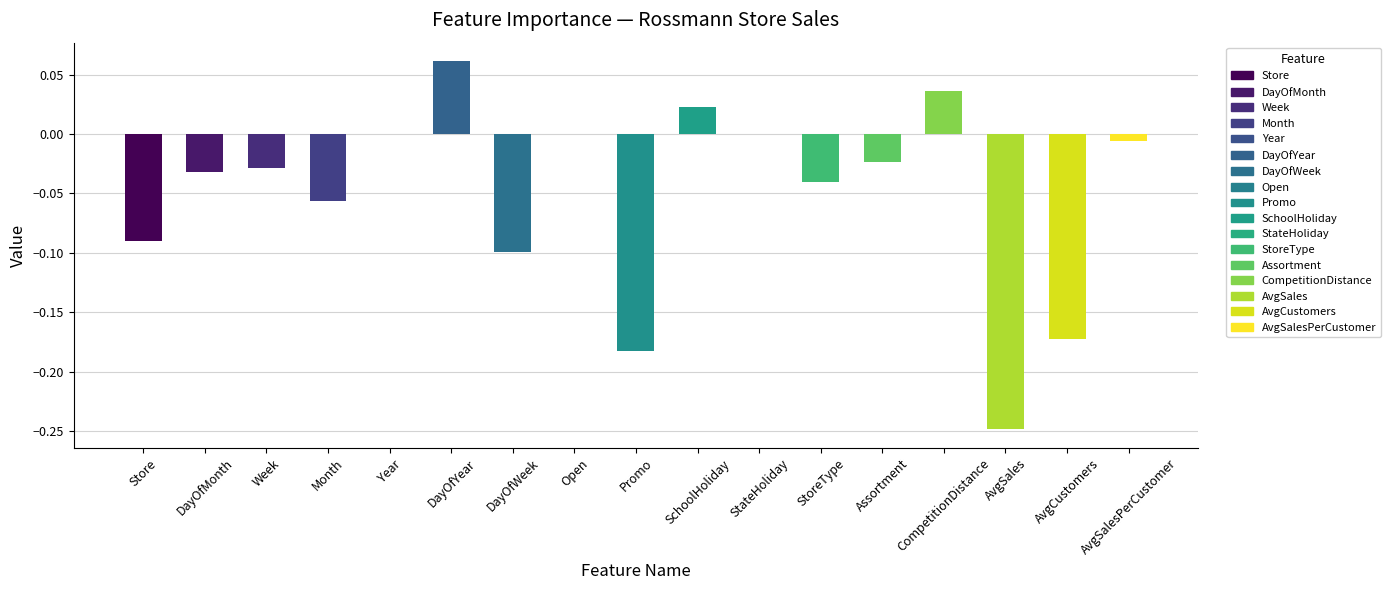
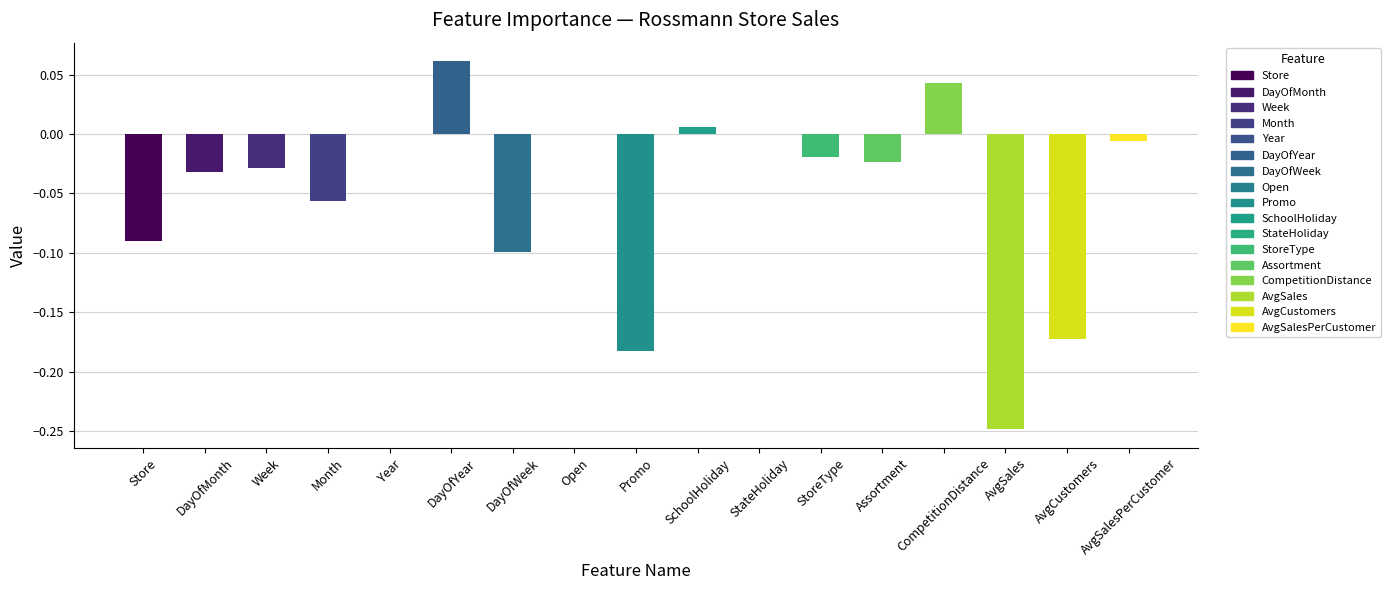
  {
    "Store": -0.090,
    "DayOfMonth": -0.032,
    "Week": -0.029,
    "Month": -0.056,
    "Year": 0.000,
    "DayOfYear": 0.061,
    "DayOfWeek": -0.099,
    "Open": 0.000,
    "Promo": -0.183,
-   "SchoolHoliday": 0.023,
+   "SchoolHoliday": 0.006,
    "StateHoliday": 0.000,
-   "StoreType": -0.040,
+   "StoreType": -0.019,
    "Assortment": -0.024,
-   "CompetitionDistance": 0.036,
+   "CompetitionDistance": 0.043,
    "AvgSales": -0.249,
    "AvgCustomers": -0.172,
    "AvgSalesPerCustomer": -0.006
  }
